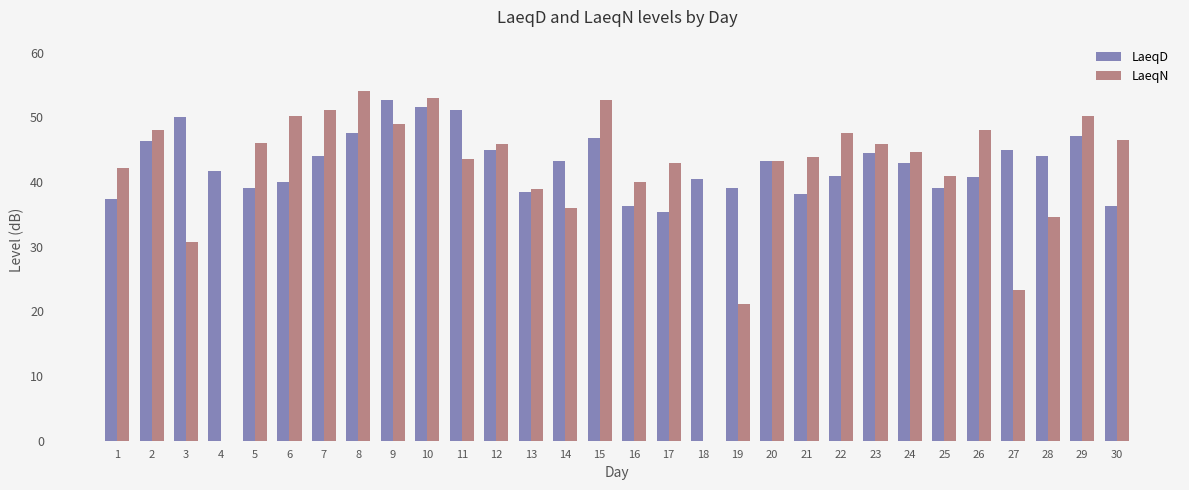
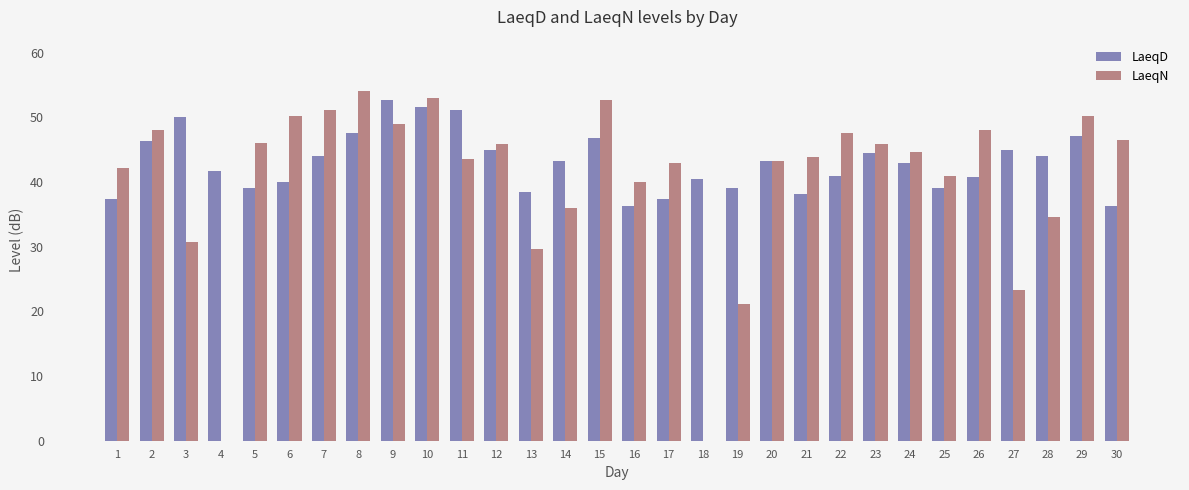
  {
    "LaeqD": {
      "1": 37,
      "2": 46,
      "3": 50,
      "4": 42,
      "5": 39,
      "6": 40,
      "7": 44,
      "8": 48,
      "9": 53,
      "10": 52,
      "11": 51,
      "12": 45,
      "13": 39,
      "14": 43,
      "15": 47,
      "16": 36,
-     "17": 35,
+     "17": 37,
      "18": 41,
      "19": 39,
      "20": 43,
      "21": 38,
      "22": 41,
      "23": 45,
      "24": 43,
      "25": 39,
      "26": 41,
      "27": 45,
      "28": 44,
      "29": 47,
      "30": 36
    },
    "LaeqN": {
      "1": 42,
      "2": 48,
      "3": 31,
      "4": 0,
      "5": 46,
      "6": 50,
      "7": 51,
      "8": 54,
      "9": 49,
      "10": 53,
      "11": 44,
      "12": 46,
-     "13": 39,
+     "13": 30,
      "14": 36,
      "15": 53,
      "16": 40,
      "17": 43,
      "18": 0,
      "19": 21,
      "20": 43,
      "21": 44,
      "22": 48,
      "23": 46,
      "24": 45,
      "25": 41,
      "26": 48,
      "27": 23,
      "28": 35,
      "29": 50,
      "30": 47
    }
  }
